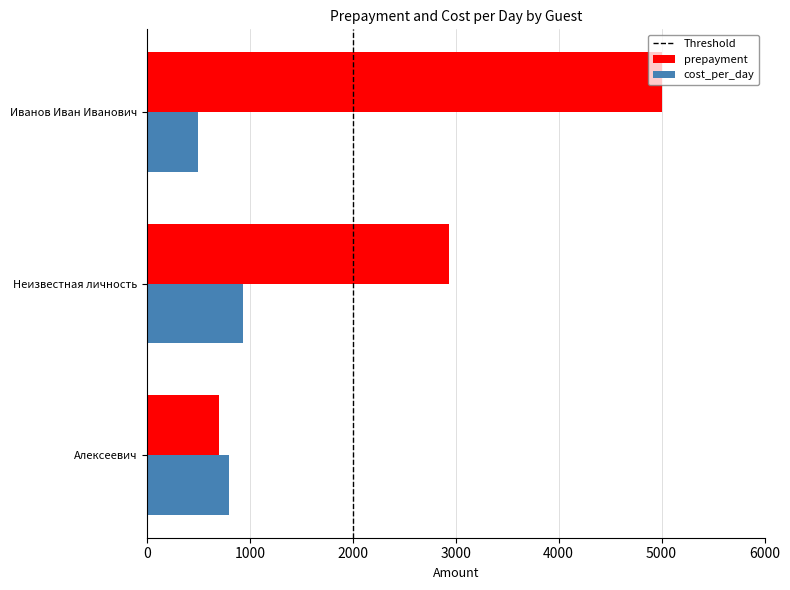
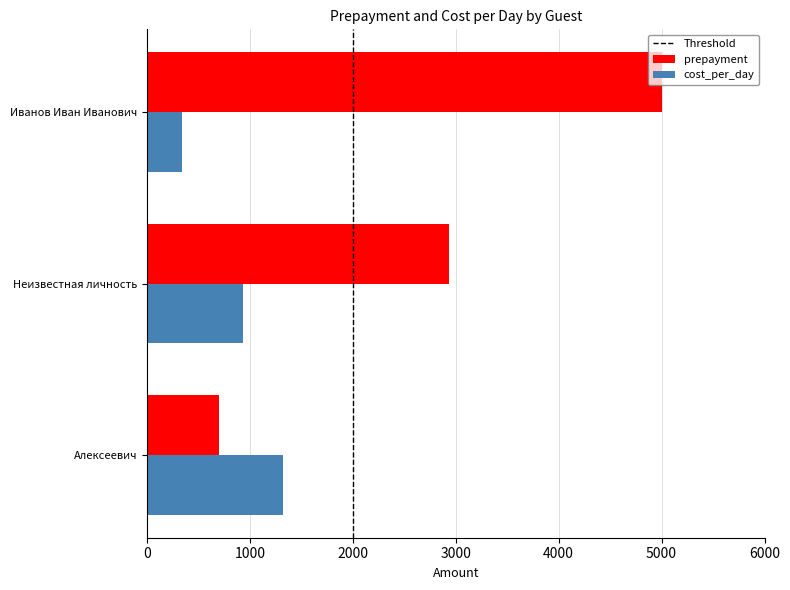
  {
    "prepayment": {
      "Неизвестная личность": 2930,
      "Алексеевич": 700
    },
    "cost_per_day": {
-     "Иванов Иван Иванович": 500,
+     "Иванов Иван Иванович": 340,
      "Неизвестная личность": 930,
-     "Алексеевич": 800
+     "Алексеевич": 1330
    }
  }
